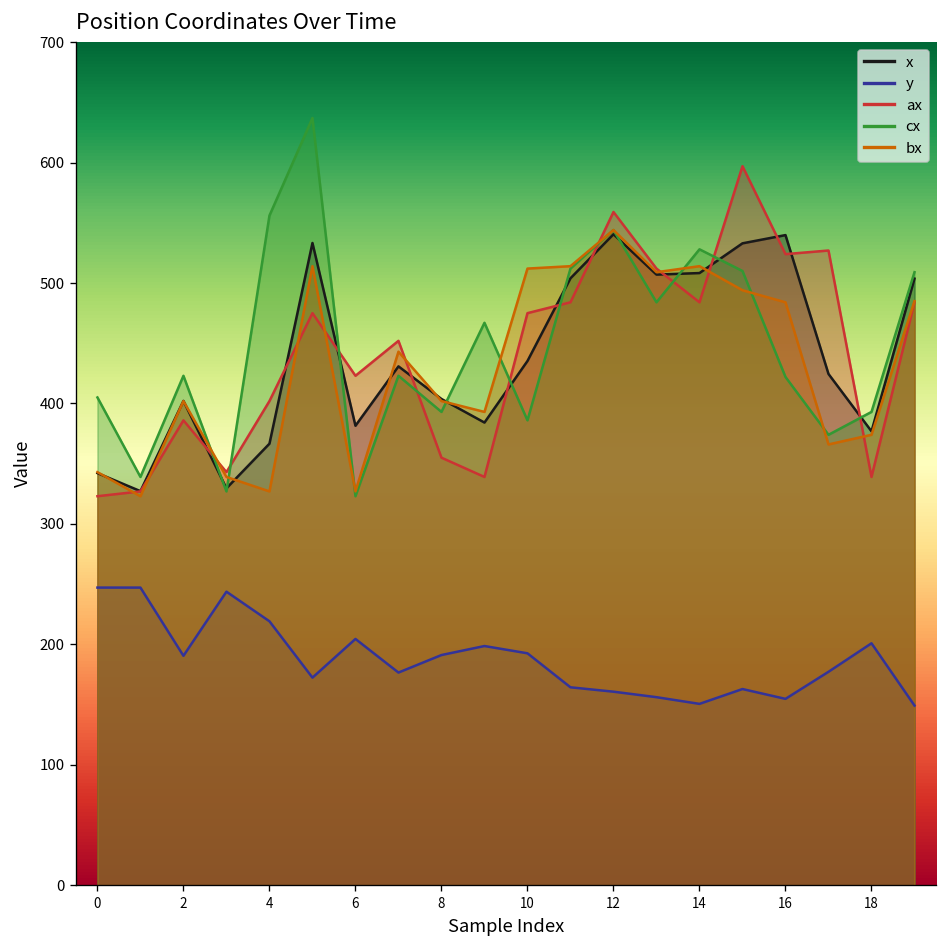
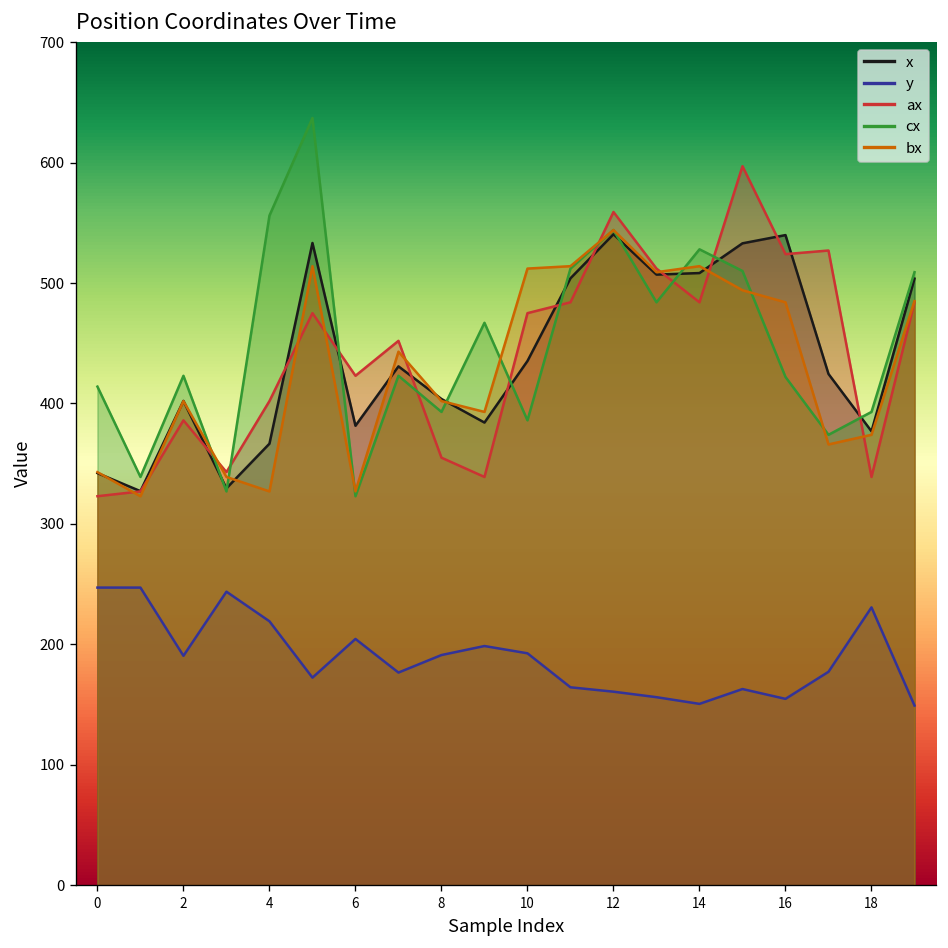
  {
    "x": {
      "4": 367,
      "6": 382,
      "10": 435,
      "12": 541,
      "14": 508,
      "16": 540,
      "18": 377
    },
    "y": {
      "0": 247,
      "2": 191,
      "4": 219,
      "6": 205,
      "8": 191,
      "10": 193,
      "12": 161,
      "14": 151,
      "16": 155,
-     "18": 201
+     "18": 231
    },
    "cx": {
-     "0": 405,
+     "0": 414,
      "2": 423,
      "4": 556,
      "6": 323,
      "8": 393,
      "10": 386,
      "14": 528,
      "16": 422,
      "18": 393
    }
  }
